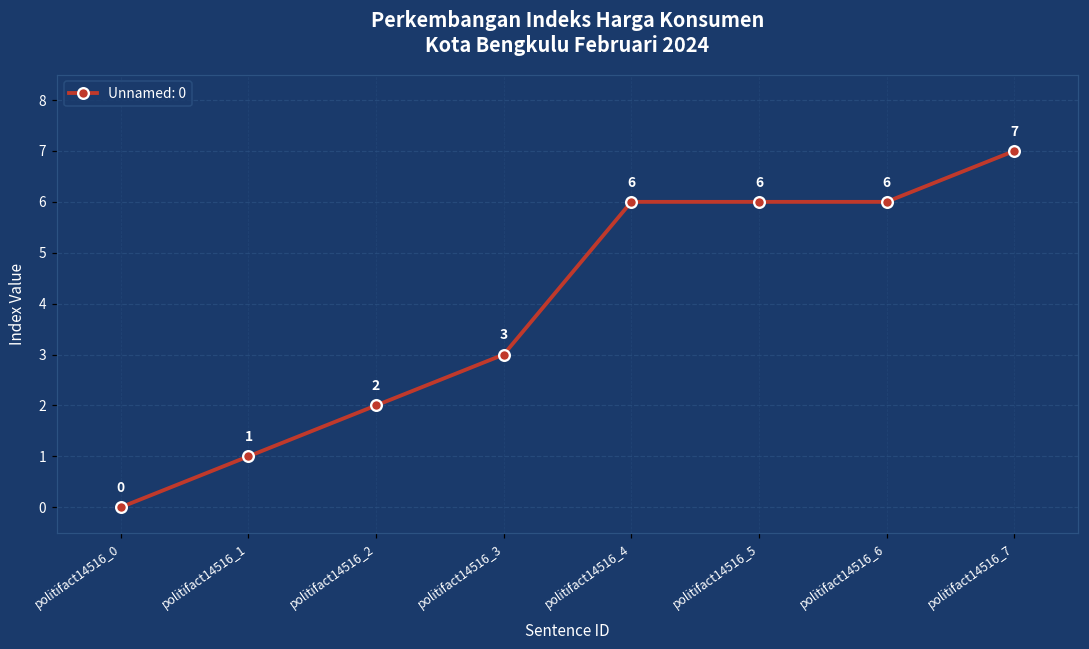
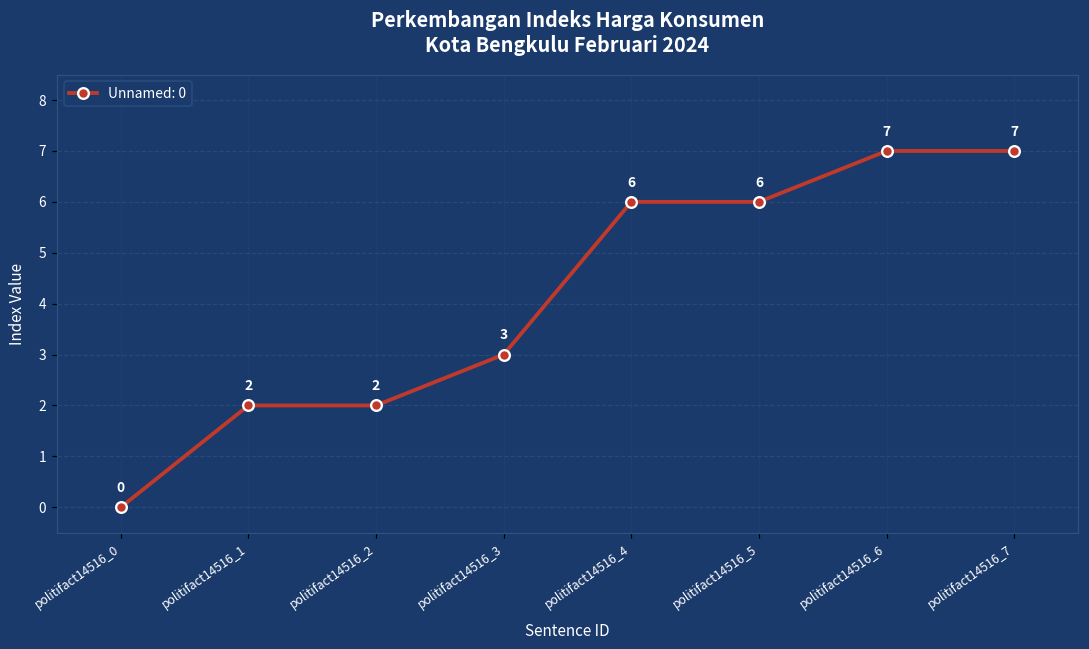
  {
    "politifact14516_0": 0,
-   "politifact14516_1": 1,
+   "politifact14516_1": 2,
    "politifact14516_2": 2,
    "politifact14516_3": 3,
    "politifact14516_4": 6,
    "politifact14516_5": 6,
-   "politifact14516_6": 6,
+   "politifact14516_6": 7,
    "politifact14516_7": 7
  }
